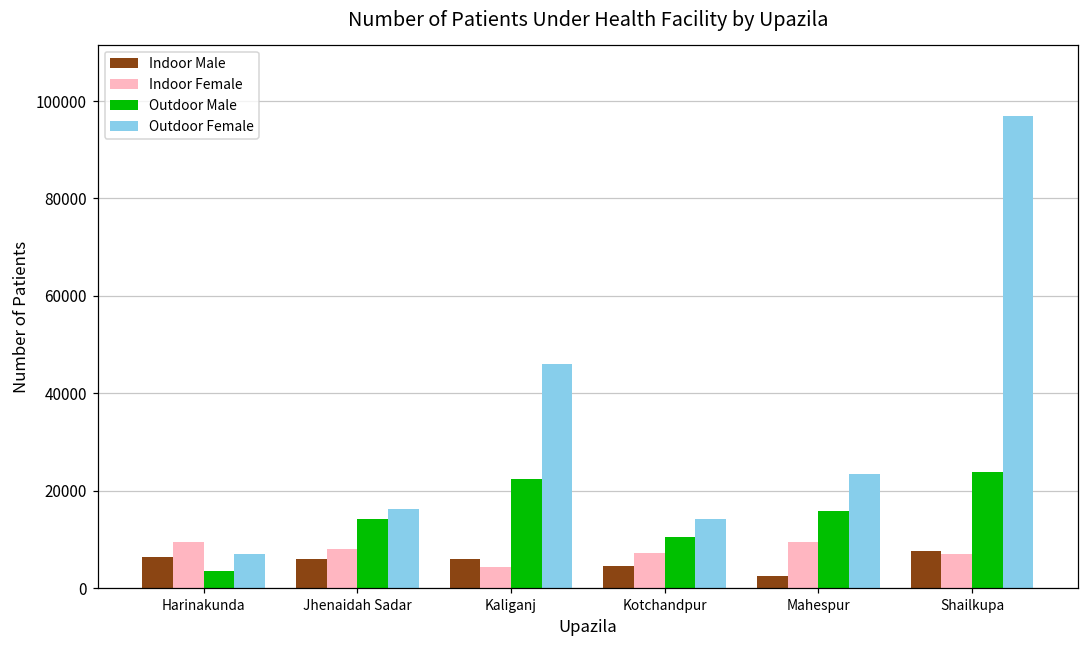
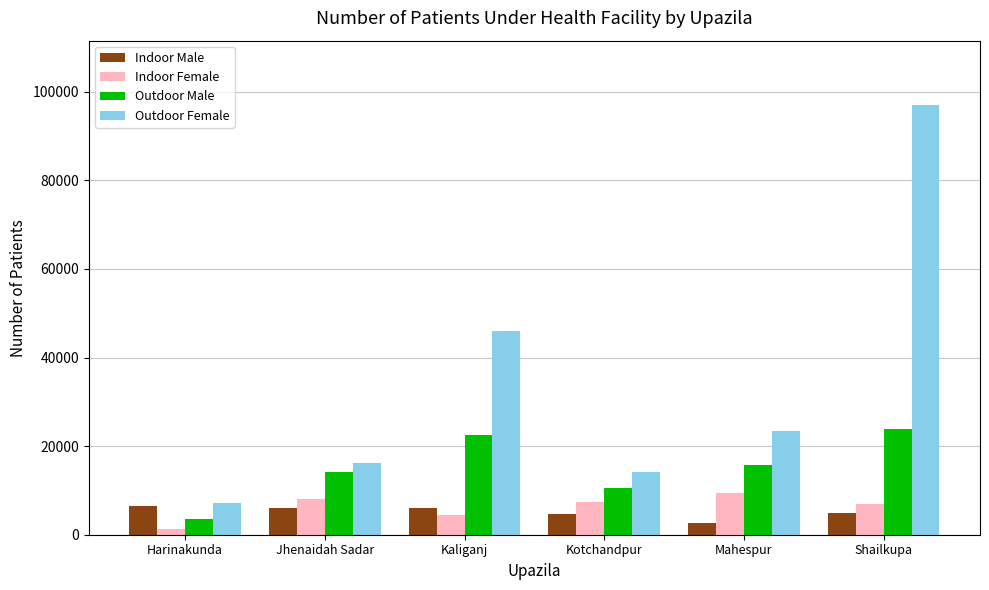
  {
    "Indoor Male": {
      "Harinakunda": 6000,
      "Jhenaidah Sadar": 6000,
      "Kaliganj": 6000,
      "Kotchandpur": 5000,
      "Mahespur": 3000,
-     "Shailkupa": 8000
+     "Shailkupa": 5000
    },
    "Indoor Female": {
-     "Harinakunda": 9000,
+     "Harinakunda": 1000,
      "Jhenaidah Sadar": 8000,
      "Kaliganj": 4000,
      "Kotchandpur": 7000,
      "Mahespur": 9000,
      "Shailkupa": 7000
    },
    "Outdoor Male": {
      "Harinakunda": 4000,
      "Jhenaidah Sadar": 14000,
      "Kaliganj": 22000,
      "Kotchandpur": 11000,
      "Mahespur": 16000,
      "Shailkupa": 24000
    },
    "Outdoor Female": {
      "Harinakunda": 7000,
      "Jhenaidah Sadar": 16000,
      "Kaliganj": 46000,
      "Kotchandpur": 14000,
      "Mahespur": 23000,
      "Shailkupa": 97000
    }
  }
